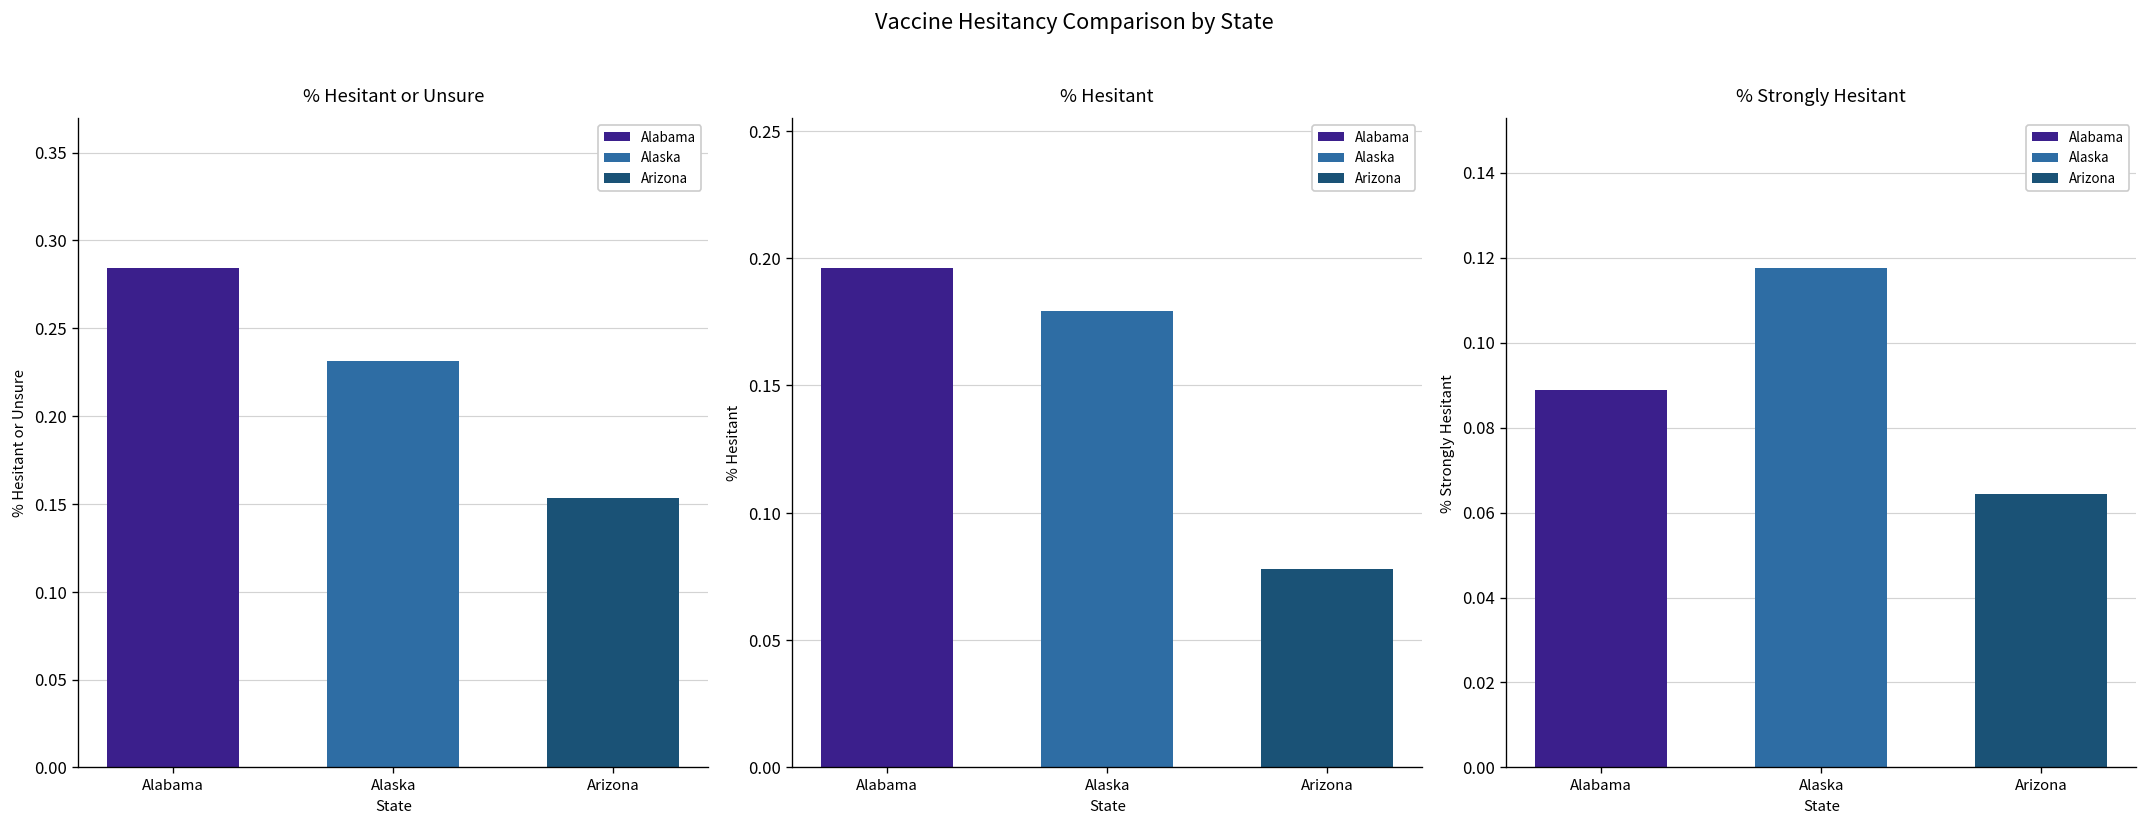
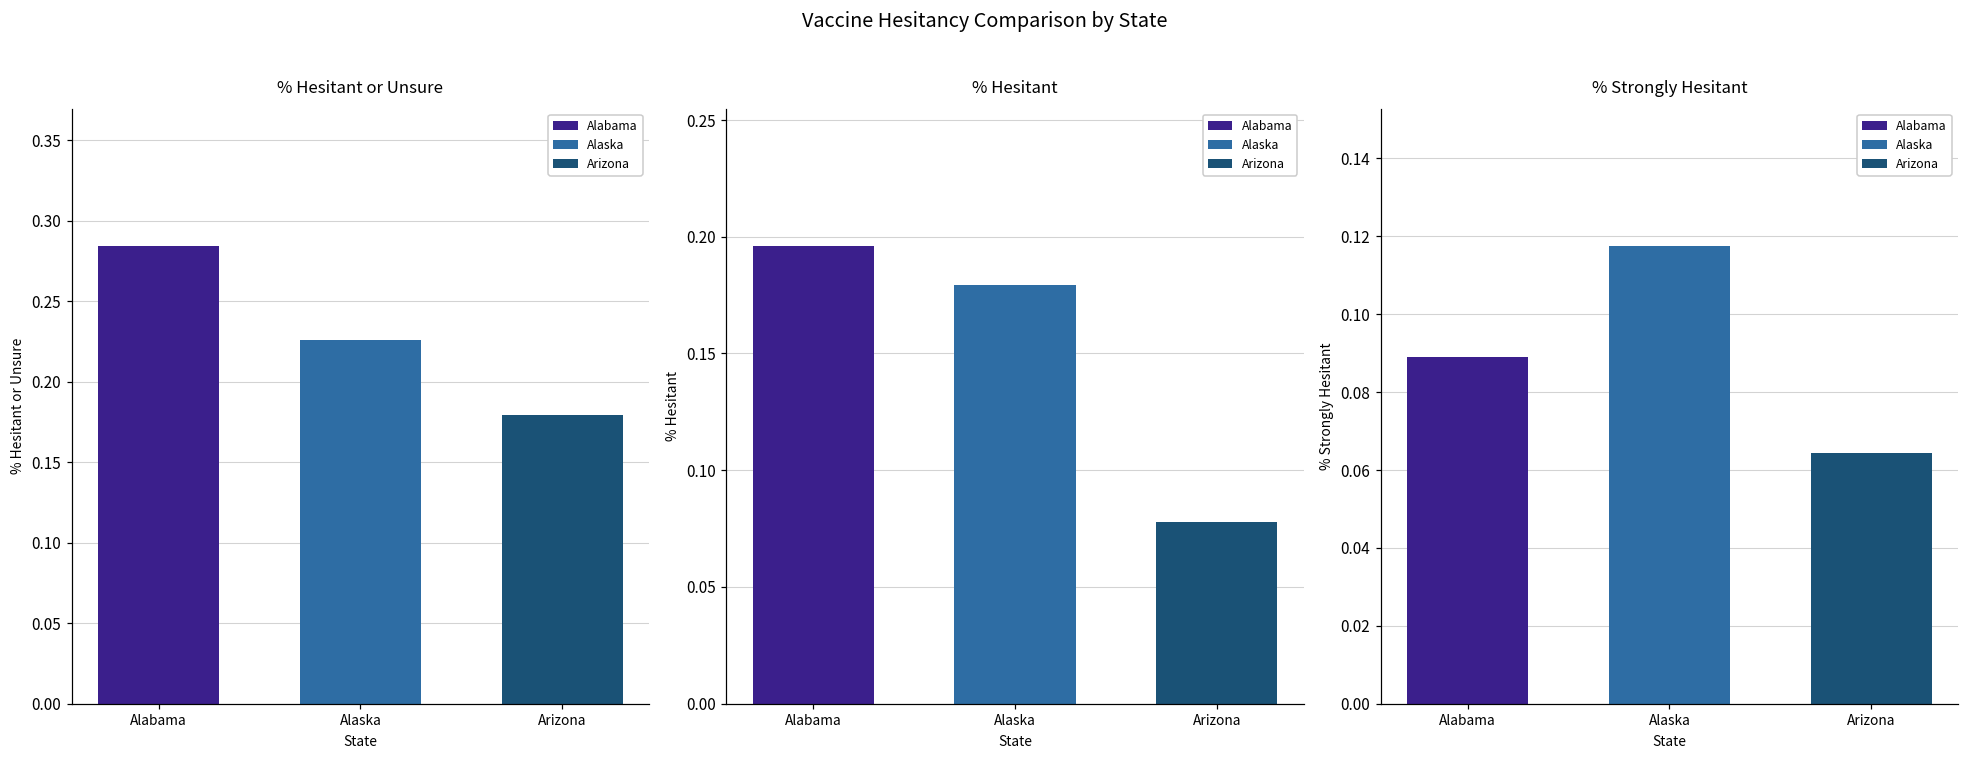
  {
    "% Hesitant or Unsure": {
      "Alabama": 0.284,
-     "Alaska": 0.232,
-     "Arizona": 0.153
+     "Alaska": 0.226,
+     "Arizona": 0.179
    },
    "% Hesitant": {
      "Alabama": 0.196,
      "Alaska": 0.179,
      "Arizona": 0.078
    },
    "% Strongly Hesitant": {
      "Alabama": 0.089,
      "Alaska": 0.117,
      "Arizona": 0.064
    }
  }
